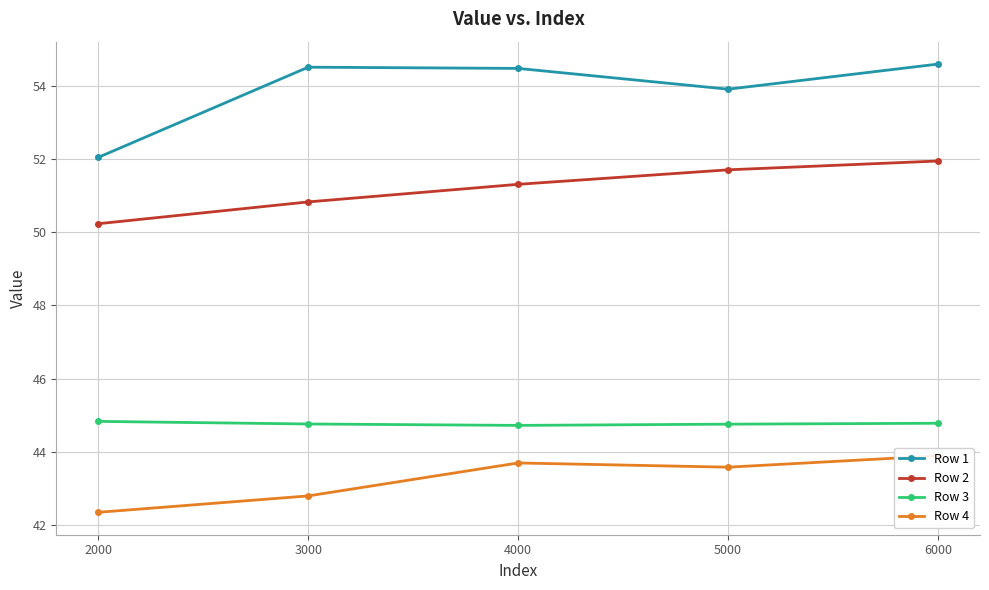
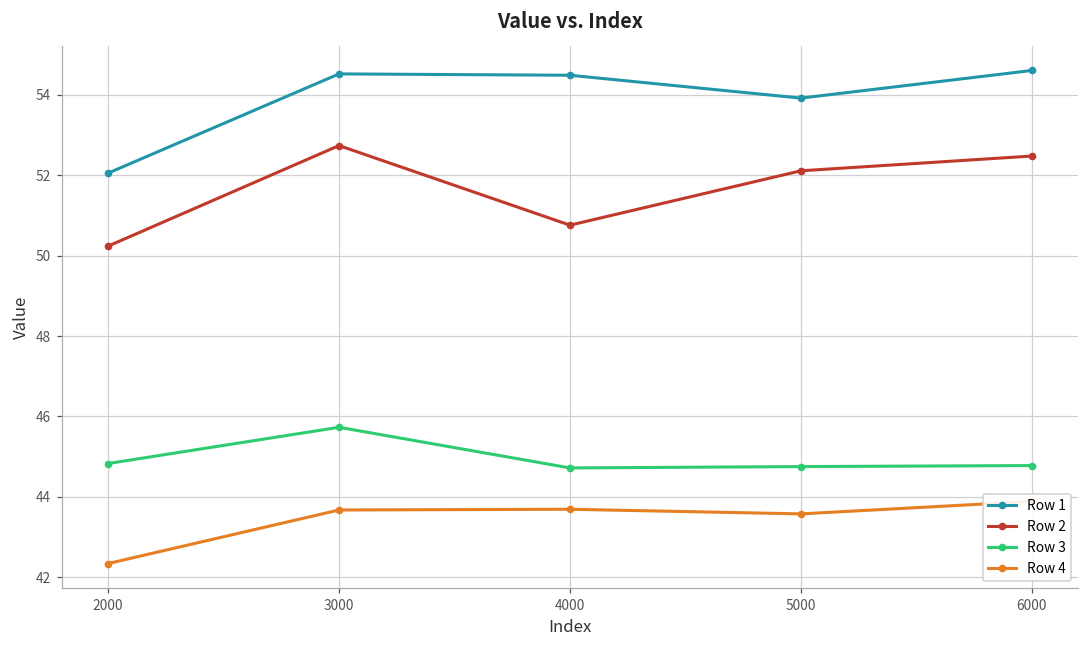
  {
    "Row 1": {
      "2000": 52.0,
      "3000": 54.5,
      "4000": 54.5,
      "5000": 53.9,
      "6000": 54.6
    },
    "Row 2": {
      "2000": 50.2,
-     "3000": 50.8,
-     "4000": 51.3,
-     "5000": 51.7,
-     "6000": 52.0
+     "3000": 52.7,
+     "4000": 50.8,
+     "5000": 52.1,
+     "6000": 52.5
    },
    "Row 3": {
      "2000": 44.8,
-     "3000": 44.8,
+     "3000": 45.7,
      "4000": 44.7,
      "5000": 44.8,
      "6000": 44.8
    },
    "Row 4": {
      "2000": 42.3,
-     "3000": 42.8,
+     "3000": 43.7,
      "4000": 43.7,
      "5000": 43.6
    }
  }
